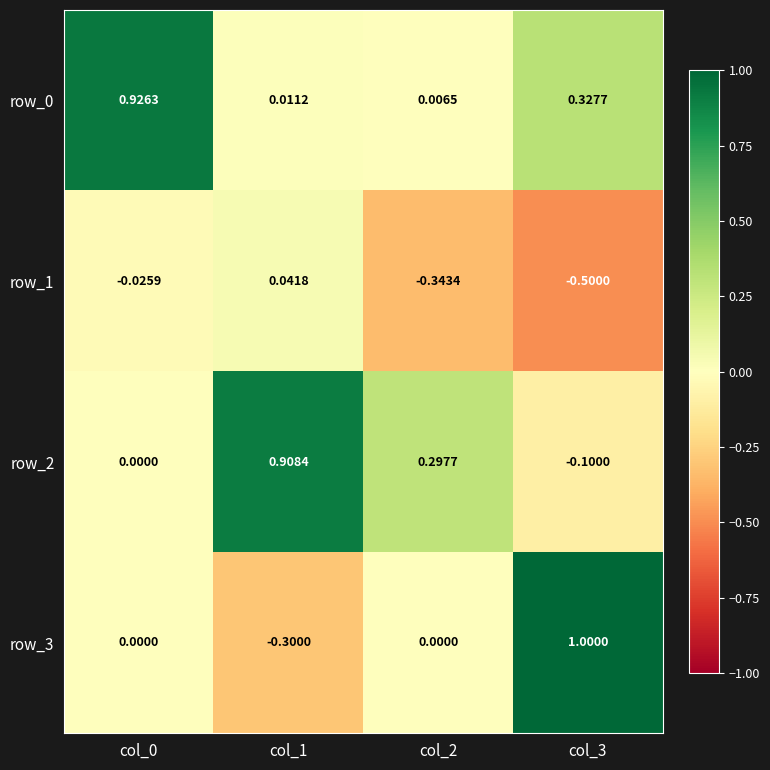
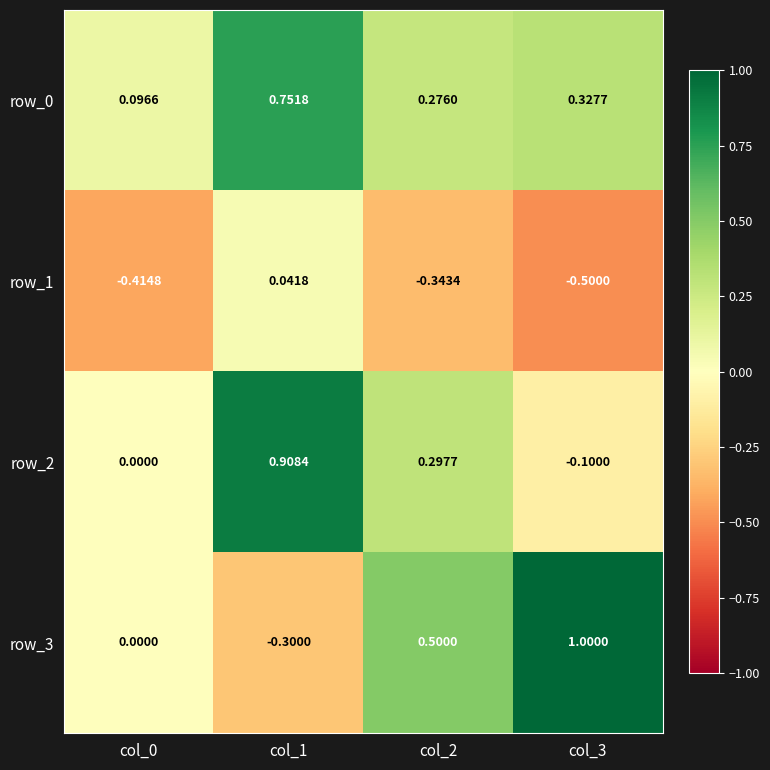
  {
    "row_0": {
-     "col_0": 0.9263,
-     "col_1": 0.0112,
-     "col_2": 0.0065,
+     "col_0": 0.0966,
+     "col_1": 0.7518,
+     "col_2": 0.2760,
      "col_3": 0.3277
    },
    "row_1": {
-     "col_0": -0.0259,
+     "col_0": -0.4148,
      "col_1": 0.0418,
      "col_2": -0.3434,
      "col_3": -0.5000
    },
    "row_2": {
      "col_0": 0.0000,
      "col_1": 0.9084,
      "col_2": 0.2977,
      "col_3": -0.1000
    },
    "row_3": {
      "col_0": 0.0000,
      "col_1": -0.3000,
-     "col_2": 0.0000,
+     "col_2": 0.5000,
      "col_3": 1.0000
    }
  }
